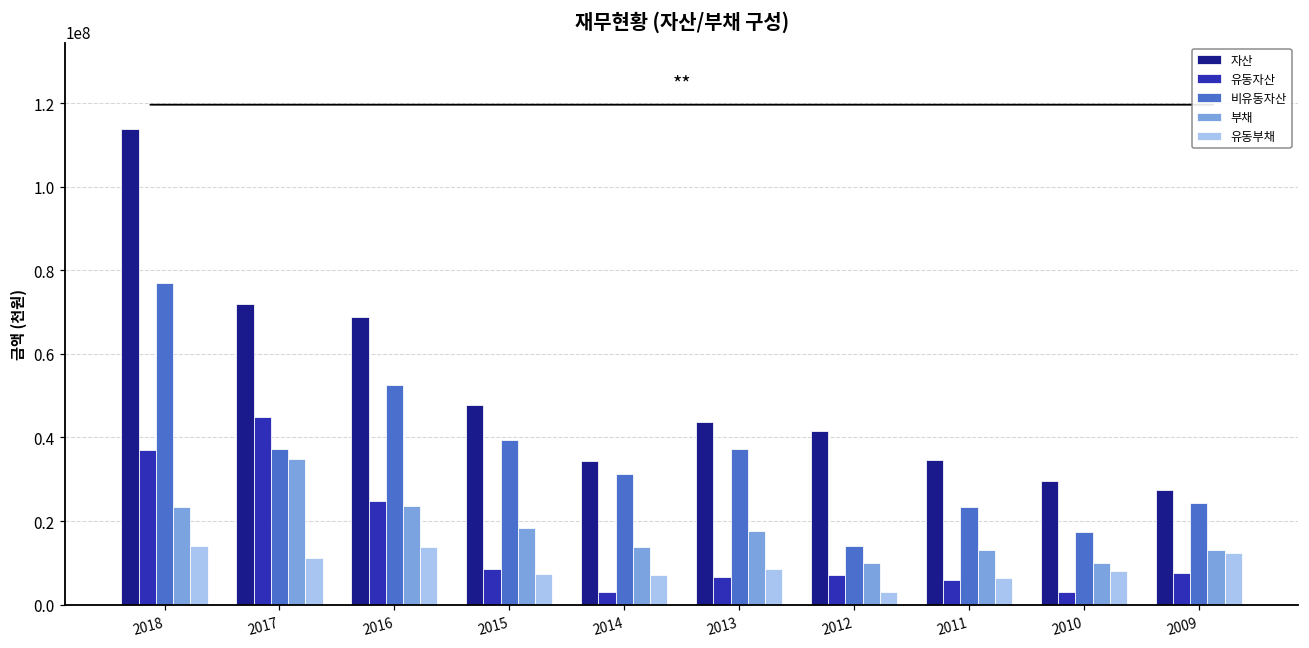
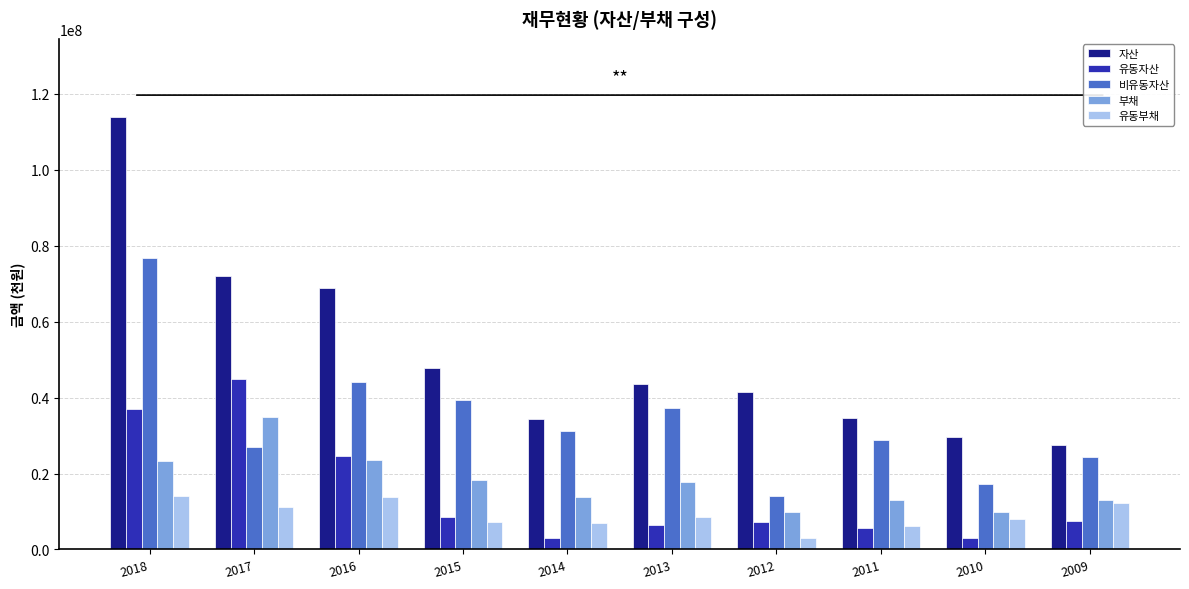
  {
    "비유동자산": {
      "2018": 77000000,
-     "2017": 37000000,
-     "2016": 53000000,
+     "2017": 27000000,
+     "2016": 44000000,
      "2015": 39000000,
      "2014": 31000000,
      "2013": 37000000,
      "2012": 14000000,
-     "2011": 23000000,
+     "2011": 29000000,
      "2010": 17000000,
      "2009": 24000000
    }
  }
